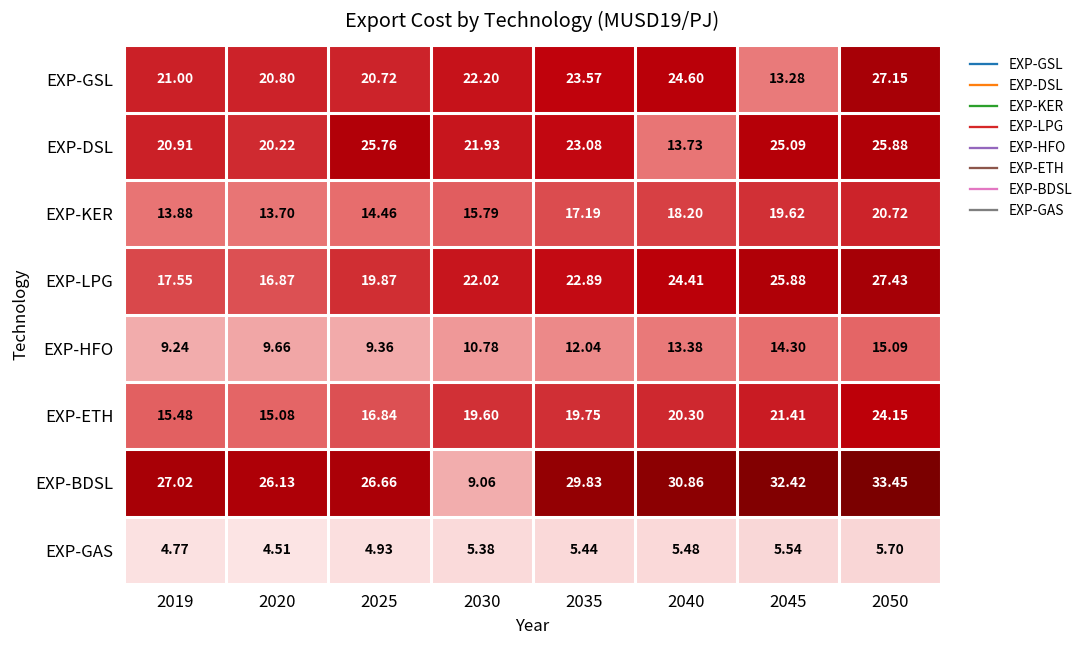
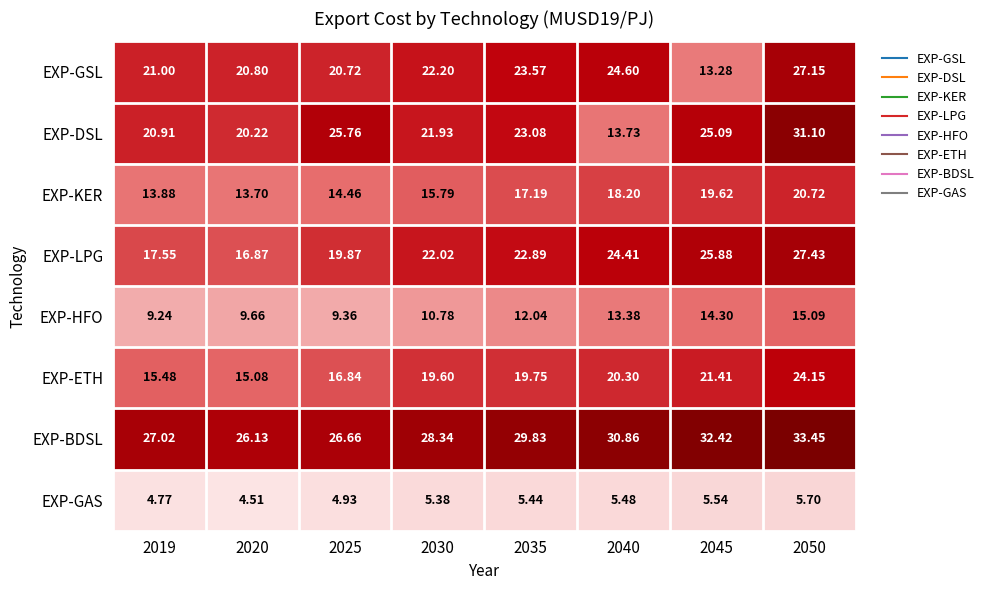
  {
    "EXP-GSL": {
      "2019": 21.00,
      "2020": 20.80,
      "2025": 20.72,
      "2030": 22.20,
      "2035": 23.57,
      "2040": 24.60,
      "2045": 13.28,
      "2050": 27.15
    },
    "EXP-DSL": {
      "2019": 20.91,
      "2020": 20.22,
      "2025": 25.76,
      "2030": 21.93,
      "2035": 23.08,
      "2040": 13.73,
      "2045": 25.09,
-     "2050": 25.88
+     "2050": 31.10
    },
    "EXP-KER": {
      "2019": 13.88,
      "2020": 13.70,
      "2025": 14.46,
      "2030": 15.79,
      "2035": 17.19,
      "2040": 18.20,
      "2045": 19.62,
      "2050": 20.72
    },
    "EXP-LPG": {
      "2019": 17.55,
      "2020": 16.87,
      "2025": 19.87,
      "2030": 22.02,
      "2035": 22.89,
      "2040": 24.41,
      "2045": 25.88,
      "2050": 27.43
    },
    "EXP-HFO": {
      "2019": 9.24,
      "2020": 9.66,
      "2025": 9.36,
      "2030": 10.78,
      "2035": 12.04,
      "2040": 13.38,
      "2045": 14.30,
      "2050": 15.09
    },
    "EXP-ETH": {
      "2019": 15.48,
      "2020": 15.08,
      "2025": 16.84,
      "2030": 19.60,
      "2035": 19.75,
      "2040": 20.30,
      "2045": 21.41,
      "2050": 24.15
    },
    "EXP-BDSL": {
      "2019": 27.02,
      "2020": 26.13,
      "2025": 26.66,
-     "2030": 9.06,
+     "2030": 28.34,
      "2035": 29.83,
      "2040": 30.86,
      "2045": 32.42,
      "2050": 33.45
    },
    "EXP-GAS": {
      "2019": 4.77,
      "2020": 4.51,
      "2025": 4.93,
      "2030": 5.38,
      "2035": 5.44,
      "2040": 5.48,
      "2045": 5.54,
      "2050": 5.70
    }
  }
